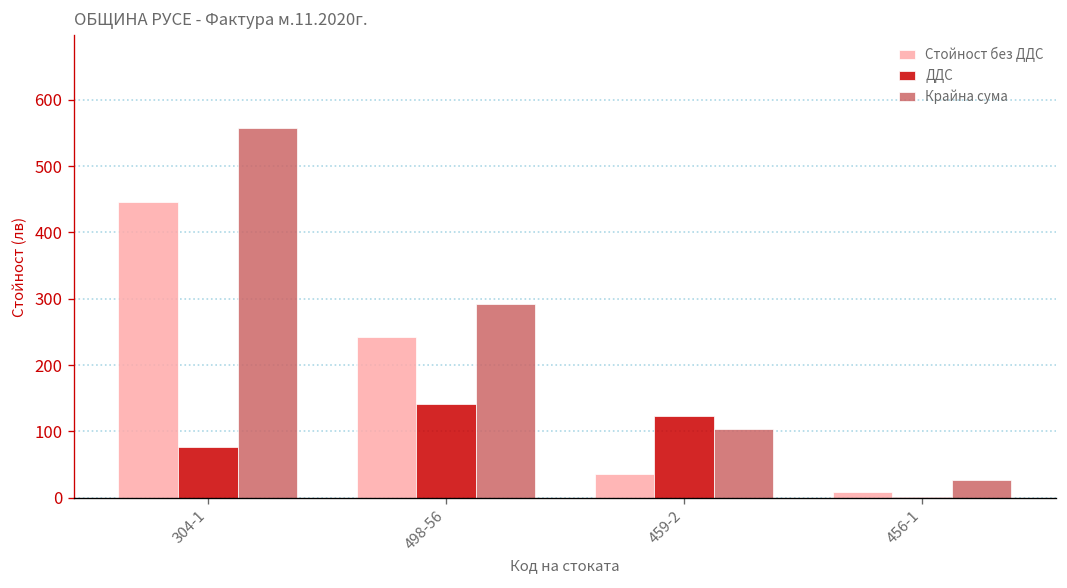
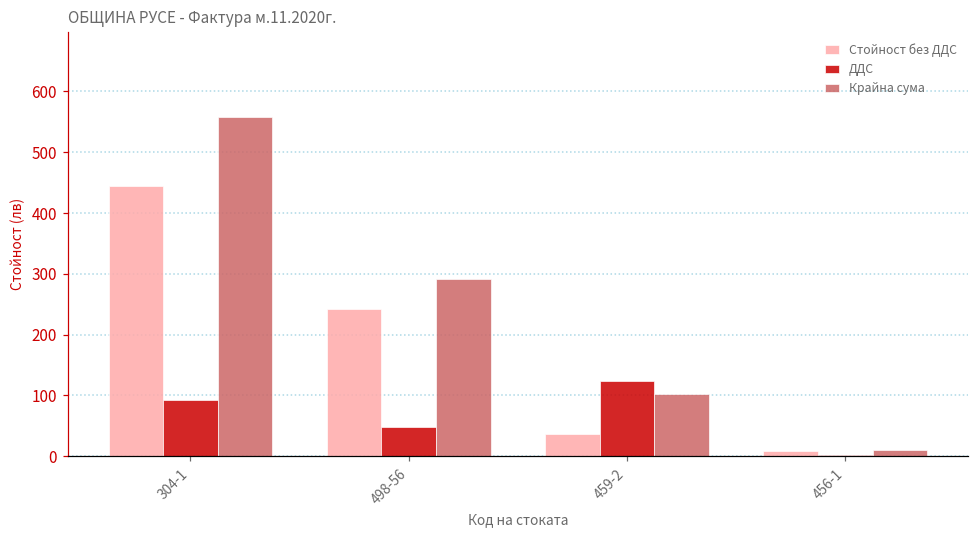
  {
    "Стойност без ДДС": {
      "304-1": 450,
      "498-56": 240,
      "459-2": 40,
      "456-1": 10
    },
    "ДДС": {
-     "304-1": 80,
-     "498-56": 140,
+     "304-1": 90,
+     "498-56": 50,
      "459-2": 120
    },
    "Крайна сума": {
      "304-1": 560,
      "498-56": 290,
      "459-2": 100,
-     "456-1": 30
+     "456-1": 10
    }
  }
